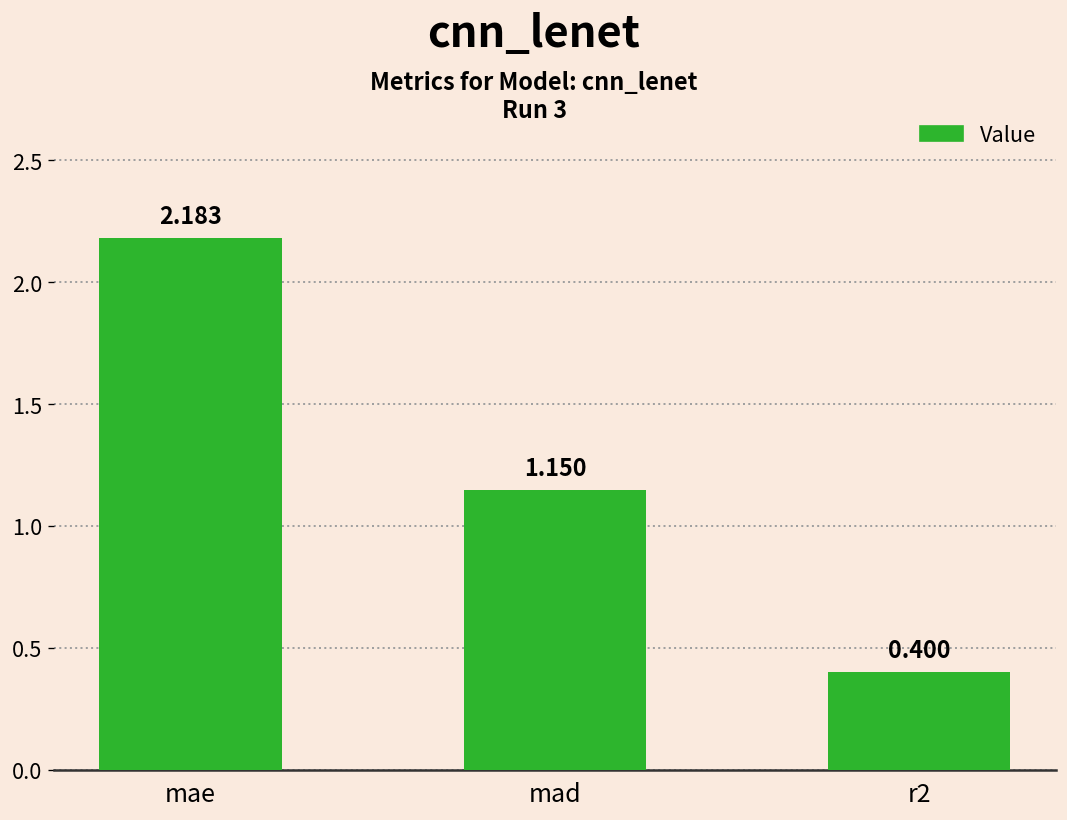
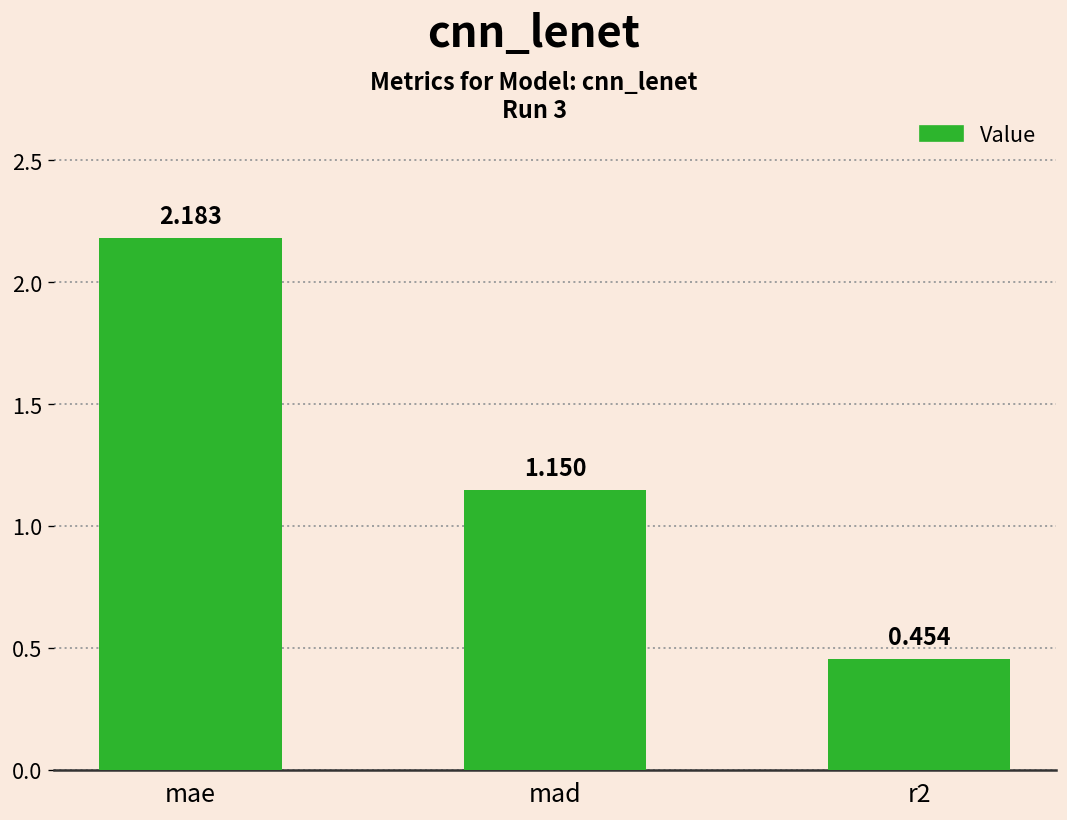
  {
    "mae": 2.183,
    "mad": 1.150,
-   "r2": 0.400
+   "r2": 0.454
  }
